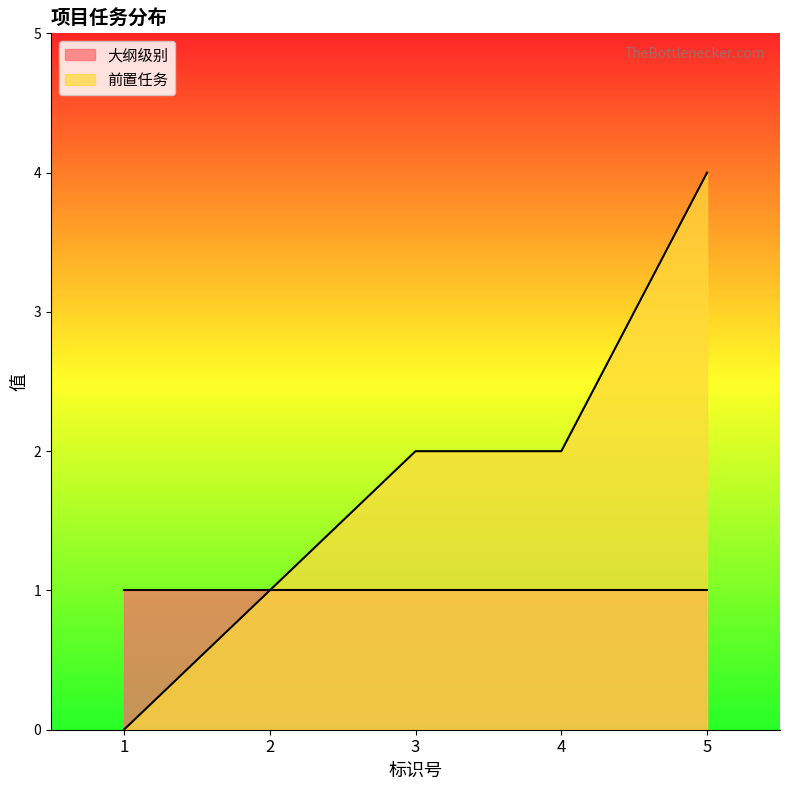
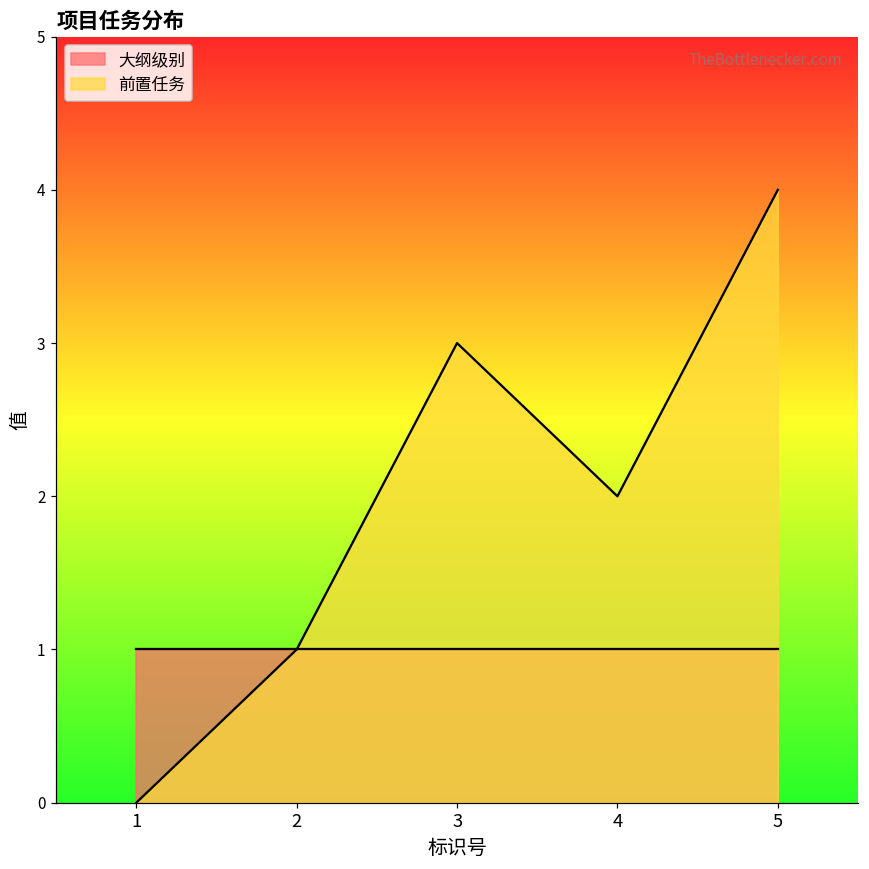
  {
    "大纲级别": {
      "1": 1,
      "3": 1,
      "4": 1,
      "5": 1
    },
    "前置任务": {
      "1": 0,
-     "3": 2,
+     "3": 3,
      "4": 2,
      "5": 4
    }
  }
